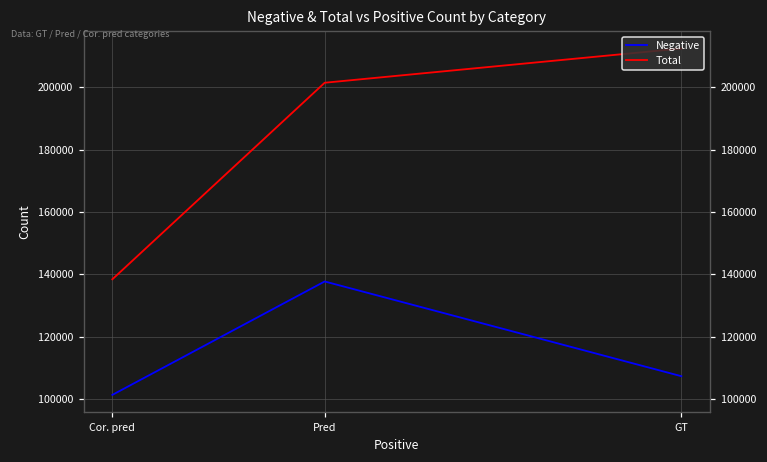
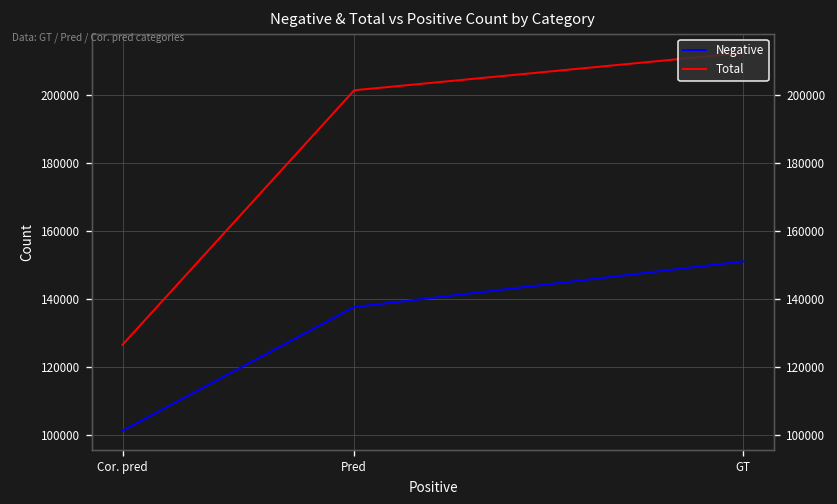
  {
    "Negative": {
      "Cor. pred": 101000,
      "Pred": 138000,
-     "GT": 107000
+     "GT": 151000
    },
    "Total": {
-     "Cor. pred": 138000,
+     "Cor. pred": 127000,
      "Pred": 201000
    }
  }
